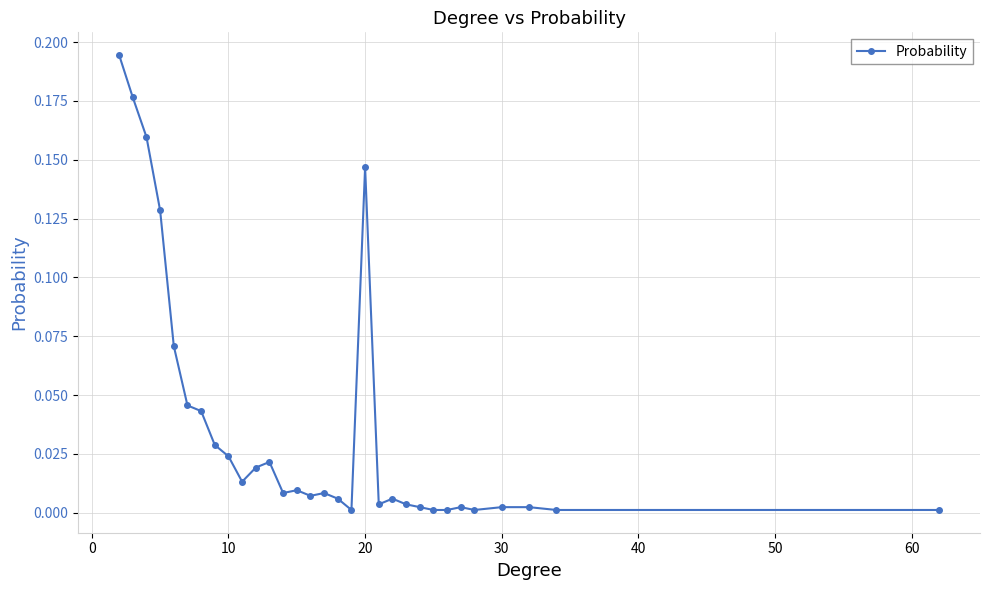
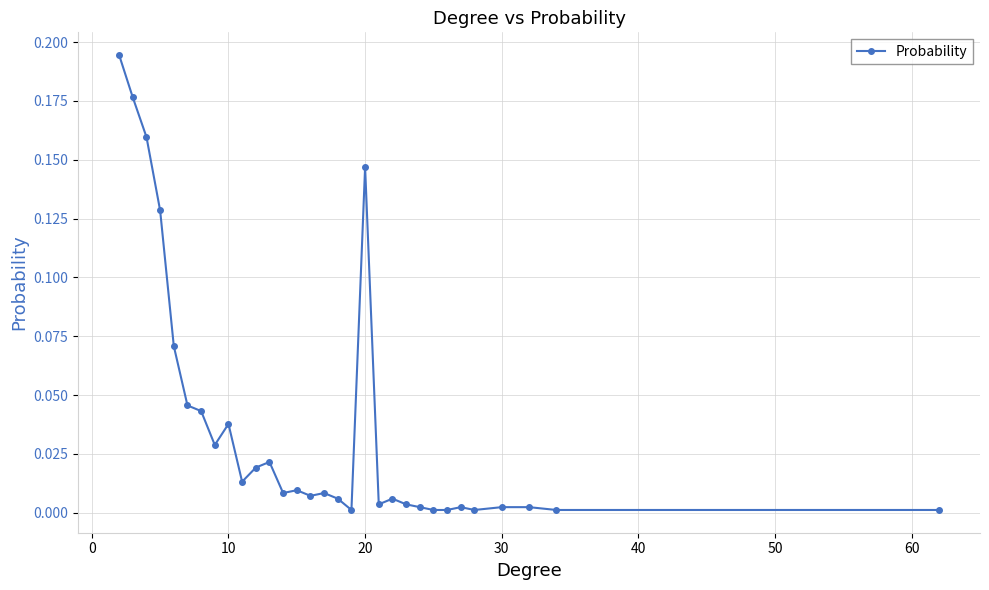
  {
-   "10": 0.024,
+   "10": 0.038,
    "20": 0.147,
    "30": 0.002
  }
